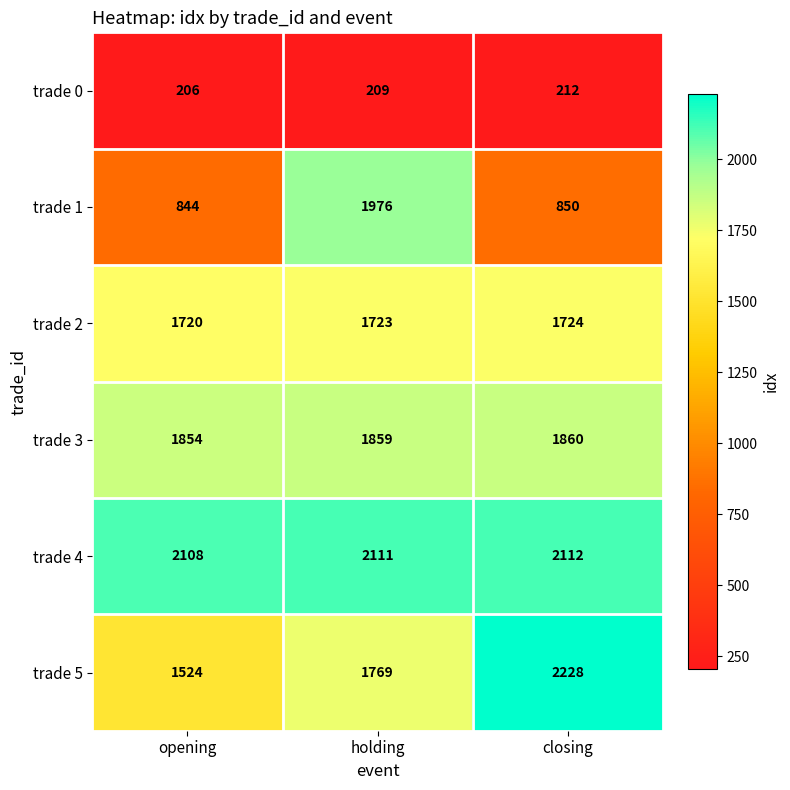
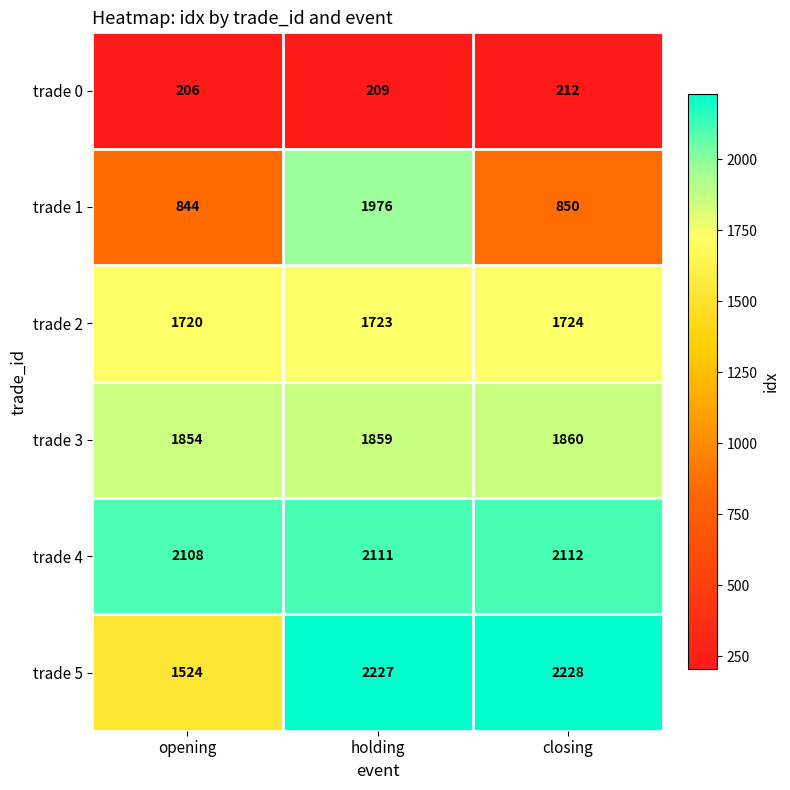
  {
    "trade 0": {
      "opening": 206,
      "holding": 209,
      "closing": 212
    },
    "trade 1": {
      "opening": 844,
      "holding": 1976,
      "closing": 850
    },
    "trade 2": {
      "opening": 1720,
      "holding": 1723,
      "closing": 1724
    },
    "trade 3": {
      "opening": 1854,
      "holding": 1859,
      "closing": 1860
    },
    "trade 4": {
      "opening": 2108,
      "holding": 2111,
      "closing": 2112
    },
    "trade 5": {
      "opening": 1524,
-     "holding": 1769,
+     "holding": 2227,
      "closing": 2228
    }
  }
